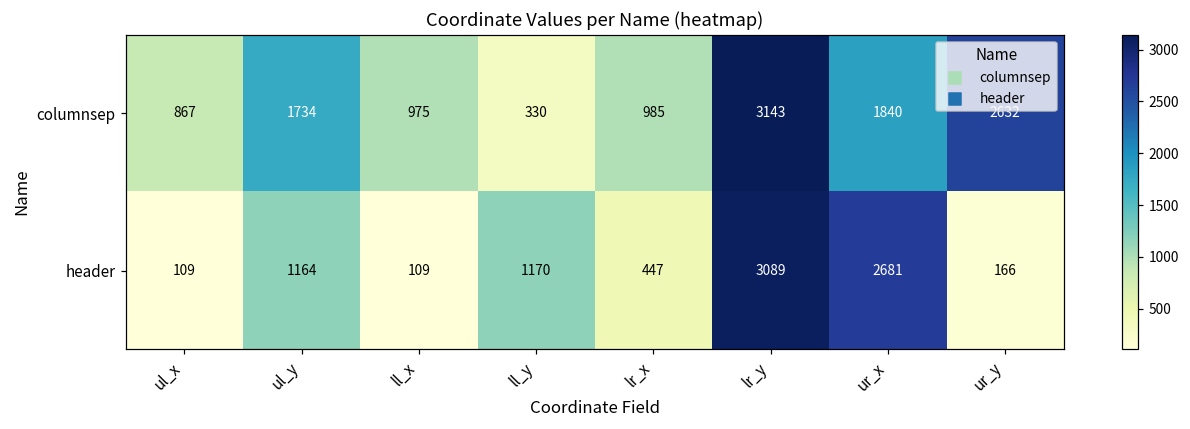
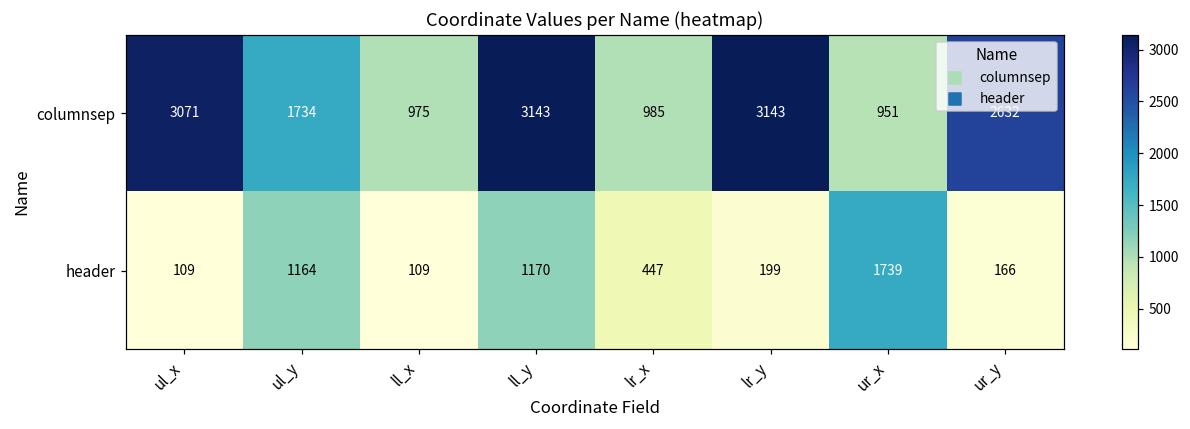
  {
    "columnsep": {
-     "ul_x": 867,
+     "ul_x": 3071,
      "ul_y": 1734,
      "ll_x": 975,
-     "ll_y": 330,
+     "ll_y": 3143,
      "lr_x": 985,
      "lr_y": 3143,
-     "ur_x": 1840
+     "ur_x": 951
    },
    "header": {
      "ul_x": 109,
      "ul_y": 1164,
      "ll_x": 109,
      "ll_y": 1170,
      "lr_x": 447,
-     "lr_y": 3089,
-     "ur_x": 2681,
+     "lr_y": 199,
+     "ur_x": 1739,
      "ur_y": 166
    }
  }
